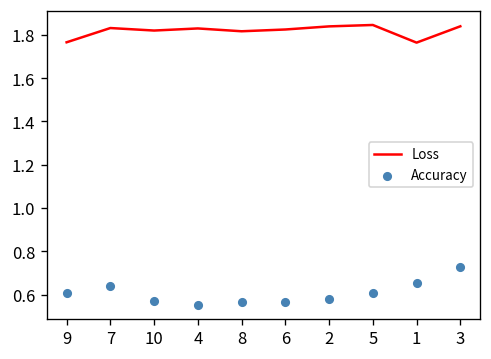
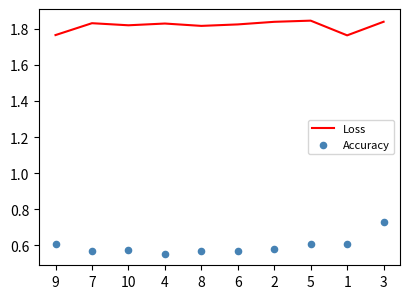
  {
    "Loss": {
      "9": 1.76,
      "7": 1.83,
      "10": 1.82,
      "4": 1.83,
      "8": 1.82,
      "6": 1.82,
      "2": 1.84,
      "5": 1.84,
      "1": 1.76,
      "3": 1.84
    },
    "Accuracy": {
-     "7": 0.64,
-     "1": 0.65
+     "7": 0.57,
+     "1": 0.61
    }
  }
